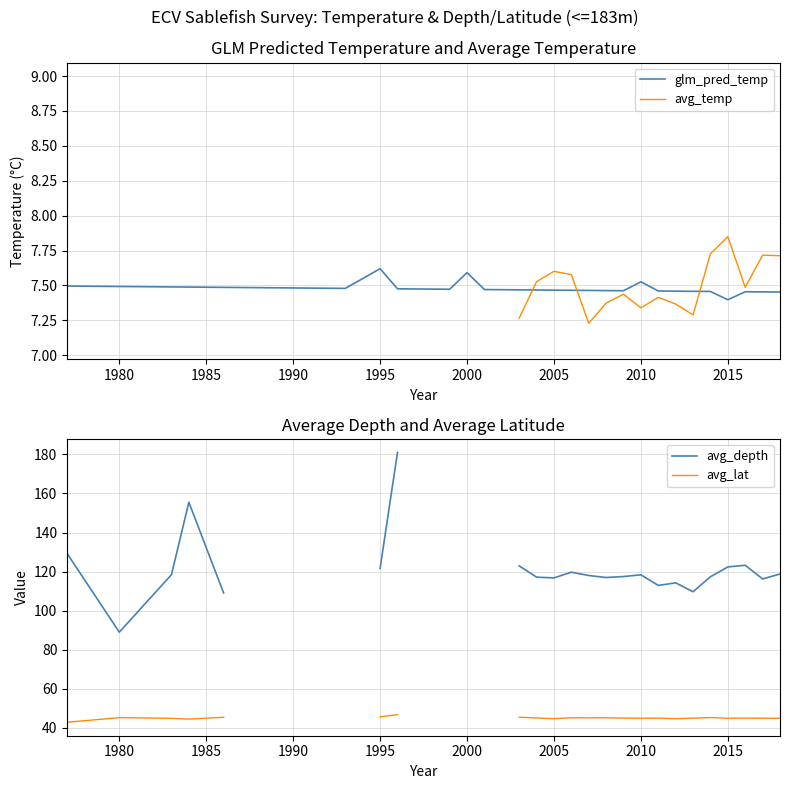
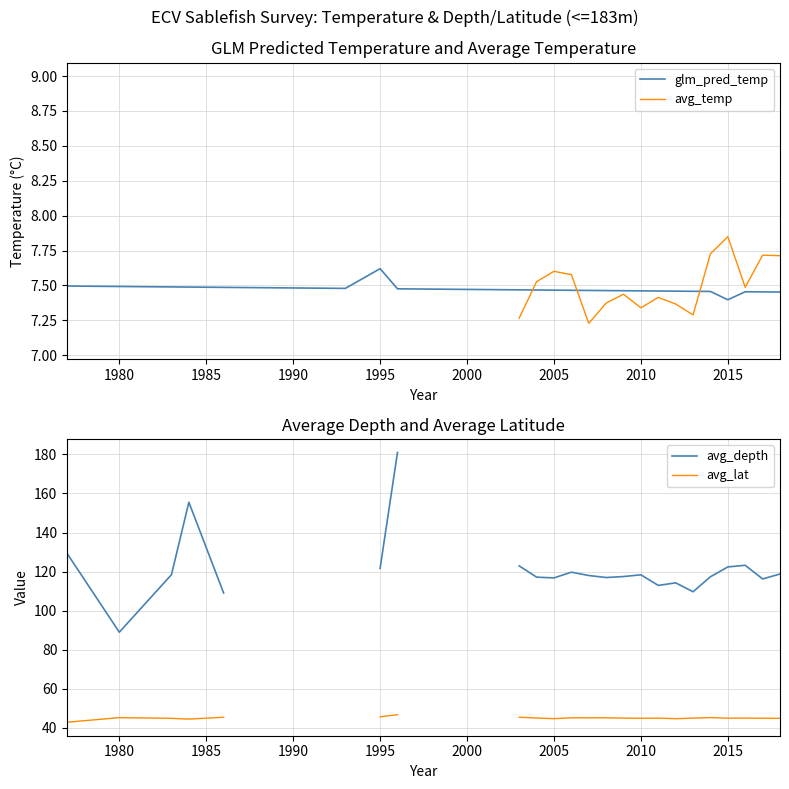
  {
    "GLM Predicted Temperature and Average Temperature": {
      "glm_pred_temp": {
        "1980": 7.49,
        "1990": 7.48,
        "1995": 7.62,
-       "2000": 7.59,
+       "2000": 7.47,
        "2005": 7.47,
-       "2010": 7.53,
+       "2010": 7.46,
        "2015": 7.40
      },
      "avg_temp": {
        "1995": 7.28,
        "2005": 7.60,
        "2010": 7.34,
        "2015": 7.85
      }
    },
    "Average Depth and Average Latitude": {
      "avg_depth": {
        "1980": 89,
        "1995": 122,
        "2005": 117,
        "2010": 118,
        "2015": 122
      },
      "avg_lat": {
        "1980": 45,
        "1995": 46,
        "2005": 45,
        "2010": 45,
        "2015": 45
      }
    }
  }
